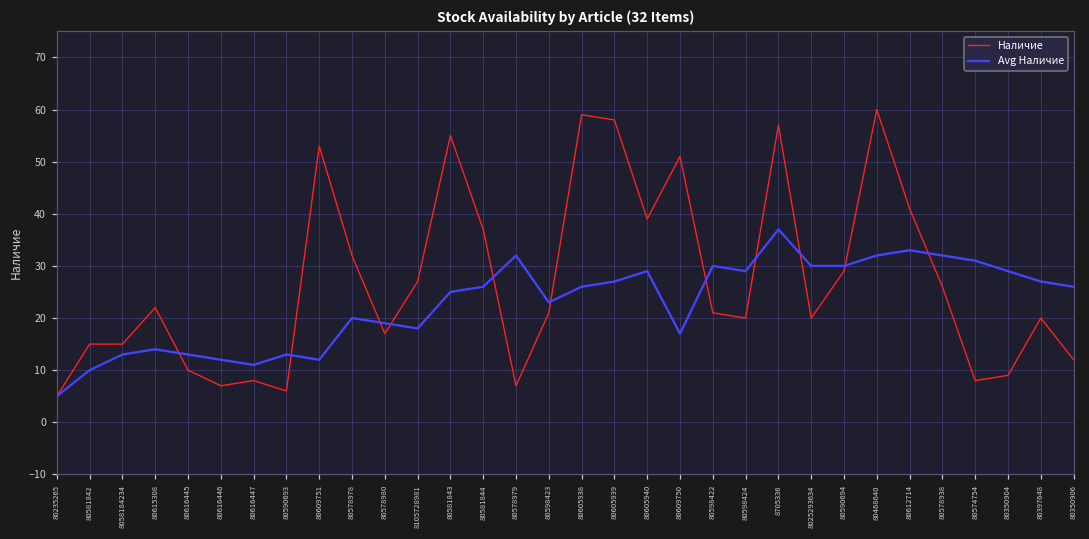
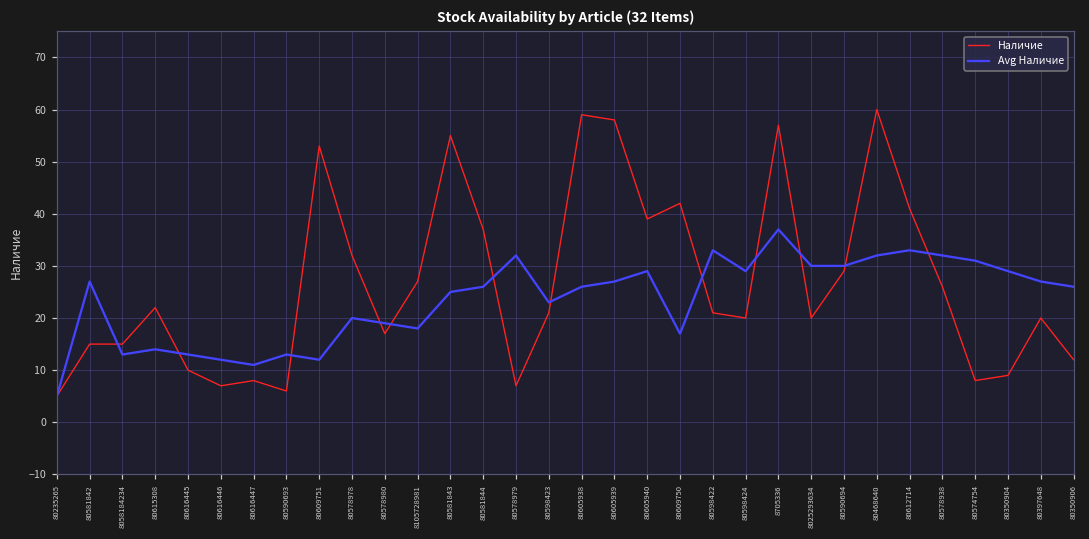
  {
    "Наличие": {
      "80581842": 15,
      "8058184234": 15,
      "80615308": 22,
      "80616445": 10,
      "80616446": 7,
      "80616447": 8,
      "80590693": 6,
      "80609751": 53,
      "80578978": 32,
      "80578980": 17,
      "8105728981": 27,
      "80581843": 55,
      "80581844": 37,
      "80578979": 7,
      "80598423": 21,
      "80605938": 59,
      "80605939": 58,
      "80605940": 39,
-     "80609750": 51,
+     "80609750": 42,
      "80598422": 21,
      "80598424": 20,
      "8705336": 57,
      "8025293634": 20,
      "80590694": 29,
      "80468640": 60,
      "80612714": 41,
      "80578938": 26,
      "80574754": 8,
      "80350904": 9,
      "80397648": 20,
      "80350906": 12
    },
    "Avg Наличие": {
-     "80581842": 10,
+     "80581842": 27,
      "8058184234": 13,
      "80615308": 14,
      "80616445": 13,
      "80616446": 12,
      "80616447": 11,
      "80590693": 13,
      "80609751": 12,
      "80578978": 20,
      "80578980": 19,
      "8105728981": 18,
      "80581843": 25,
      "80581844": 26,
      "80578979": 32,
      "80598423": 23,
      "80605938": 26,
      "80605939": 27,
      "80605940": 29,
      "80609750": 17,
-     "80598422": 30,
+     "80598422": 33,
      "80598424": 29,
      "8705336": 37,
      "8025293634": 30,
      "80590694": 30,
      "80468640": 32,
      "80612714": 33,
      "80578938": 32,
      "80574754": 31,
      "80350904": 29,
      "80397648": 27,
      "80350906": 26
    }
  }
